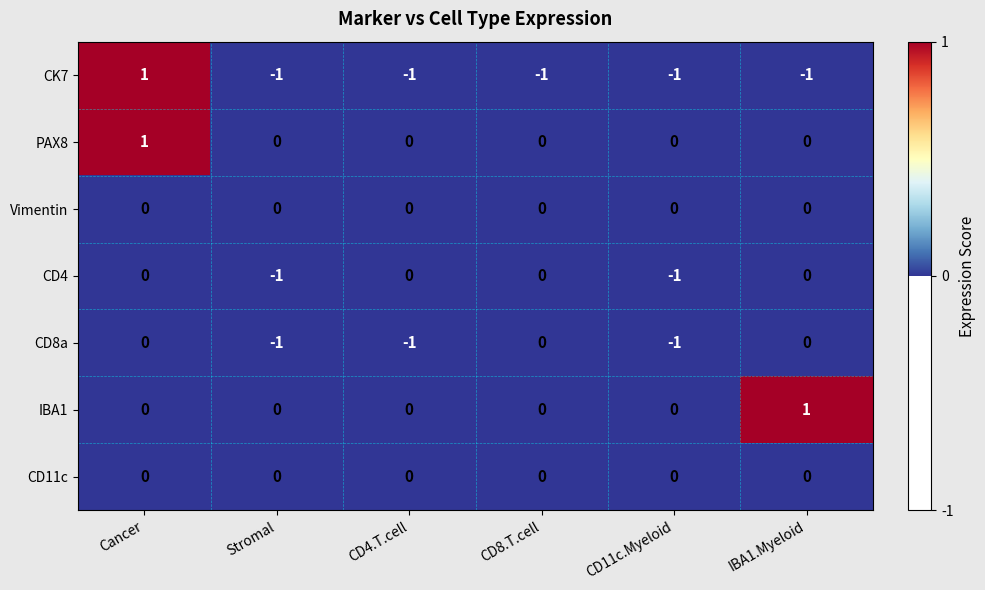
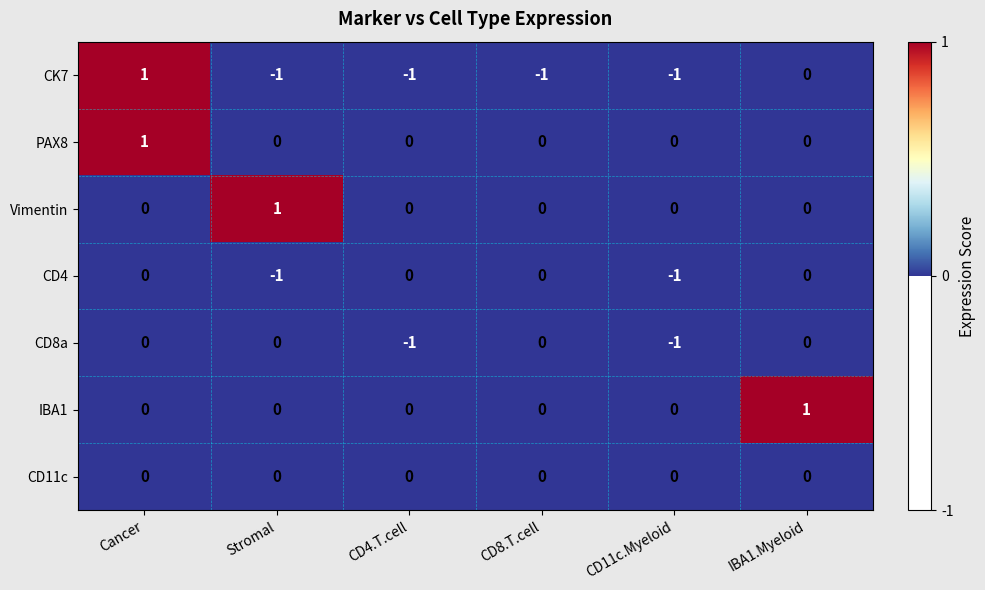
  {
    "CK7": {
      "Cancer": 1,
      "Stromal": -1,
      "CD4.T.cell": -1,
      "CD8.T.cell": -1,
      "CD11c.Myeloid": -1,
-     "IBA1.Myeloid": -1
+     "IBA1.Myeloid": 0
    },
    "PAX8": {
      "Cancer": 1,
      "Stromal": 0,
      "CD4.T.cell": 0,
      "CD8.T.cell": 0,
      "CD11c.Myeloid": 0,
      "IBA1.Myeloid": 0
    },
    "Vimentin": {
      "Cancer": 0,
-     "Stromal": 0,
+     "Stromal": 1,
      "CD4.T.cell": 0,
      "CD8.T.cell": 0,
      "CD11c.Myeloid": 0,
      "IBA1.Myeloid": 0
    },
    "CD4": {
      "Cancer": 0,
      "Stromal": -1,
      "CD4.T.cell": 0,
      "CD8.T.cell": 0,
      "CD11c.Myeloid": -1,
      "IBA1.Myeloid": 0
    },
    "CD8a": {
      "Cancer": 0,
-     "Stromal": -1,
+     "Stromal": 0,
      "CD4.T.cell": -1,
      "CD8.T.cell": 0,
      "CD11c.Myeloid": -1,
      "IBA1.Myeloid": 0
    },
    "IBA1": {
      "Cancer": 0,
      "Stromal": 0,
      "CD4.T.cell": 0,
      "CD8.T.cell": 0,
      "CD11c.Myeloid": 0,
      "IBA1.Myeloid": 1
    },
    "CD11c": {
      "Cancer": 0,
      "Stromal": 0,
      "CD4.T.cell": 0,
      "CD8.T.cell": 0,
      "CD11c.Myeloid": 0,
      "IBA1.Myeloid": 0
    }
  }
